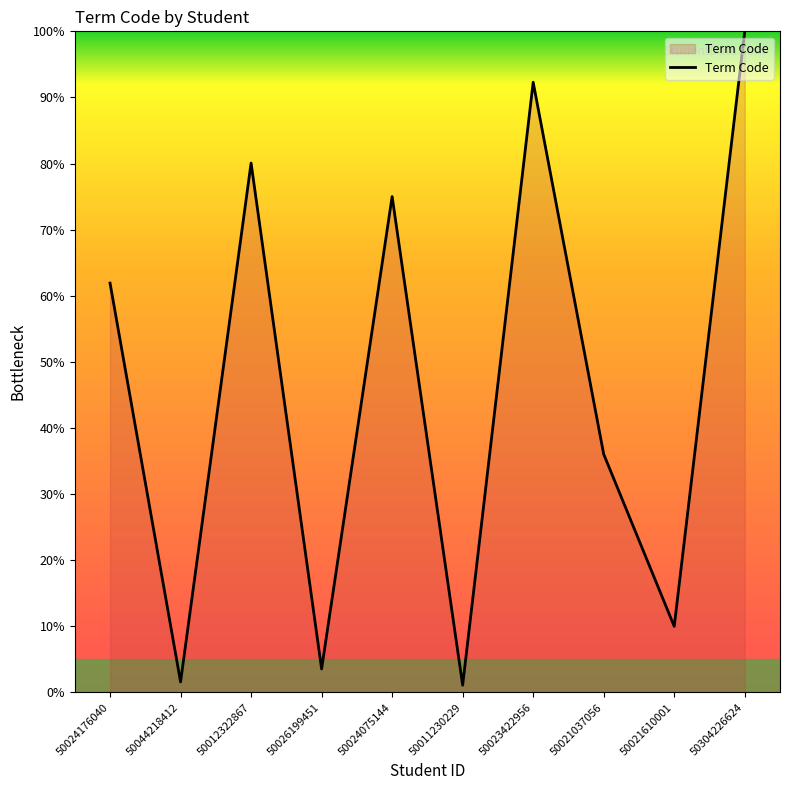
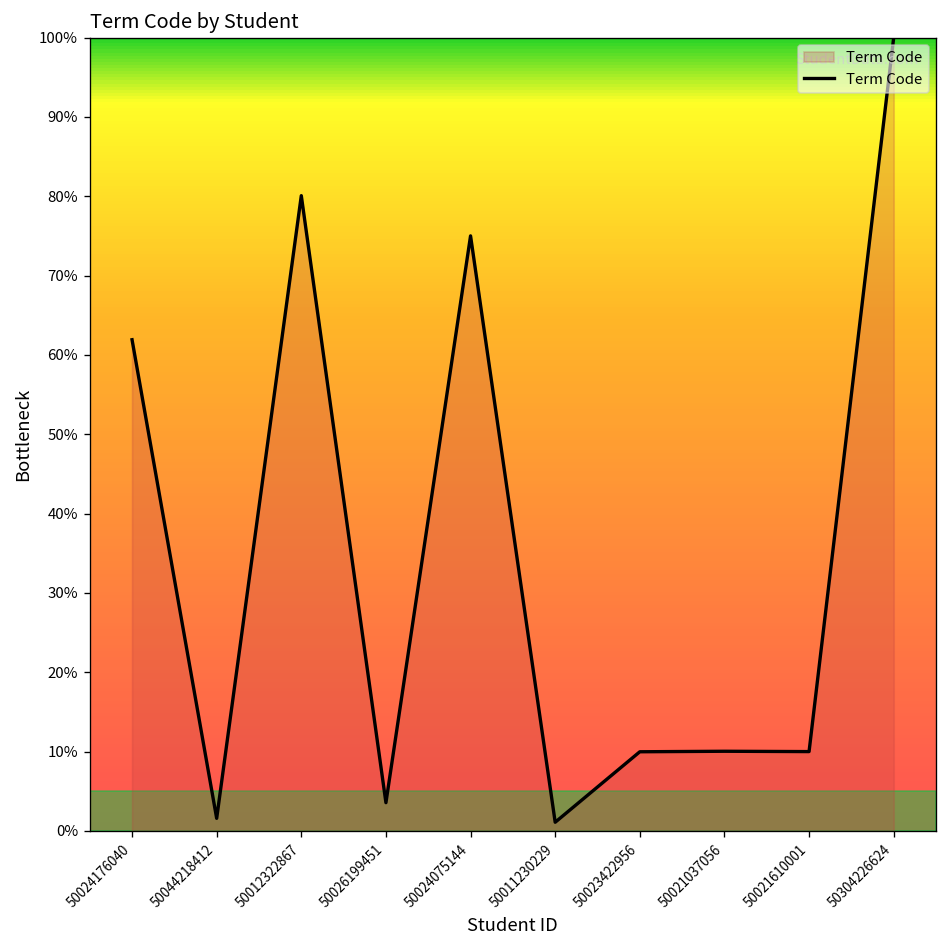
  {
    "50024176040": "62%",
    "50012322867": "80%",
    "50024075144": "75%",
-   "50023422956": "92%",
-   "50021037056": "36%",
+   "50023422956": "10%",
+   "50021037056": "10%",
    "50021610001": "10%",
    "50304226624": "100%"
  }
